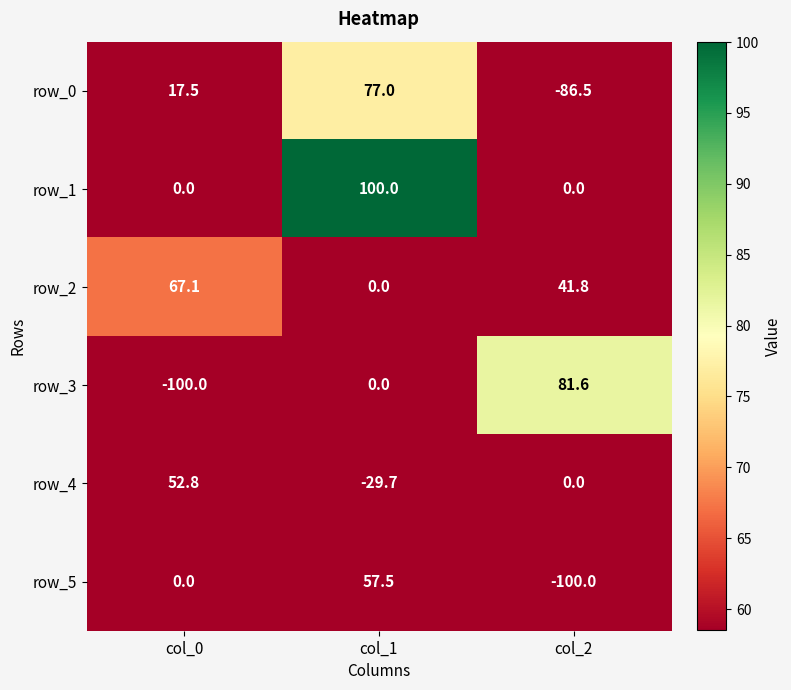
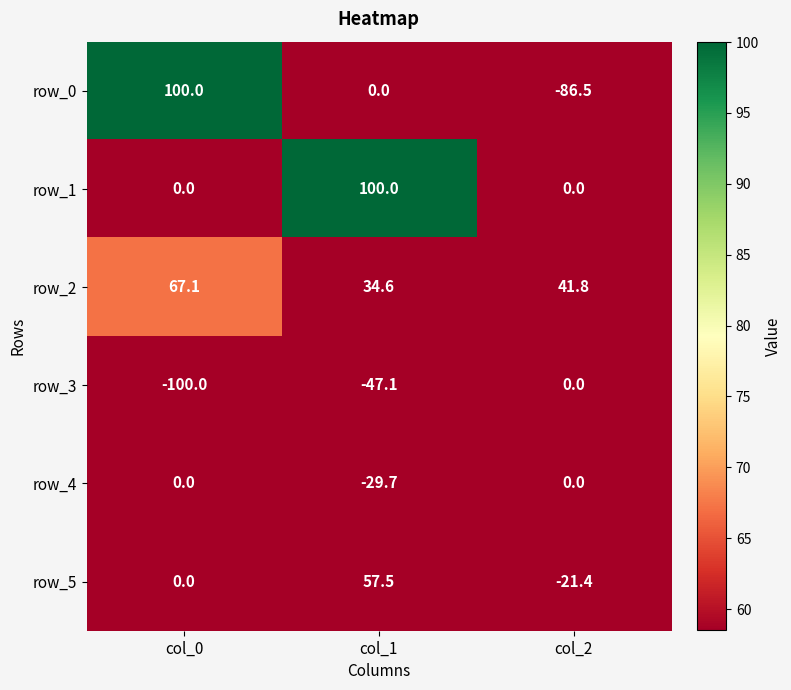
  {
    "row_0": {
-     "col_0": 17.5,
-     "col_1": 77.0,
+     "col_0": 100.0,
+     "col_1": 0.0,
      "col_2": -86.5
    },
    "row_1": {
      "col_0": 0.0,
      "col_1": 100.0,
      "col_2": 0.0
    },
    "row_2": {
      "col_0": 67.1,
-     "col_1": 0.0,
+     "col_1": 34.6,
      "col_2": 41.8
    },
    "row_3": {
      "col_0": -100.0,
-     "col_1": 0.0,
-     "col_2": 81.6
+     "col_1": -47.1,
+     "col_2": 0.0
    },
    "row_4": {
-     "col_0": 52.8,
+     "col_0": 0.0,
      "col_1": -29.7,
      "col_2": 0.0
    },
    "row_5": {
      "col_0": 0.0,
      "col_1": 57.5,
-     "col_2": -100.0
+     "col_2": -21.4
    }
  }
